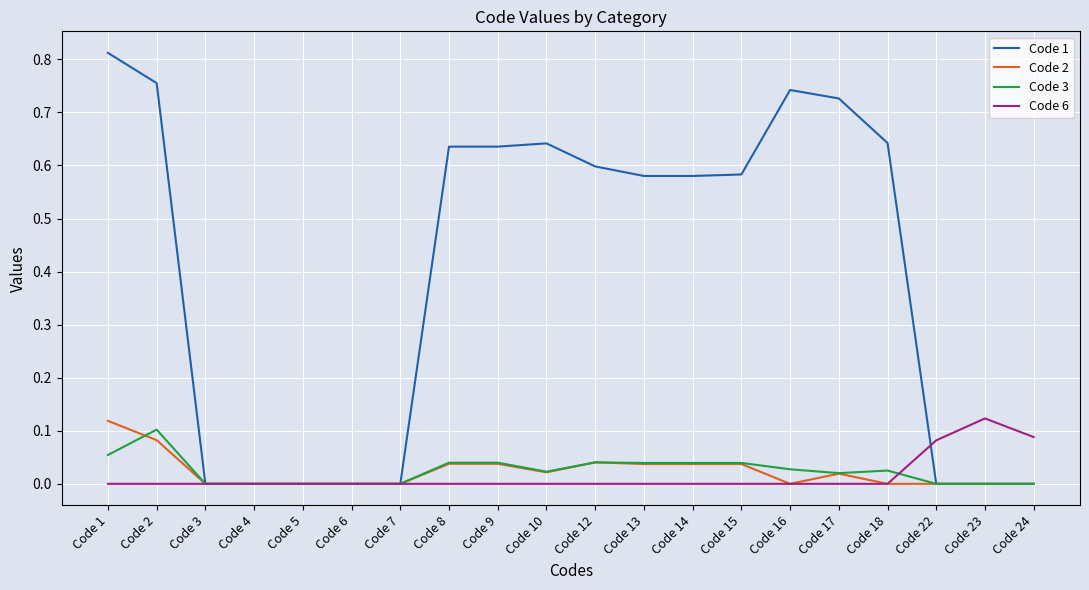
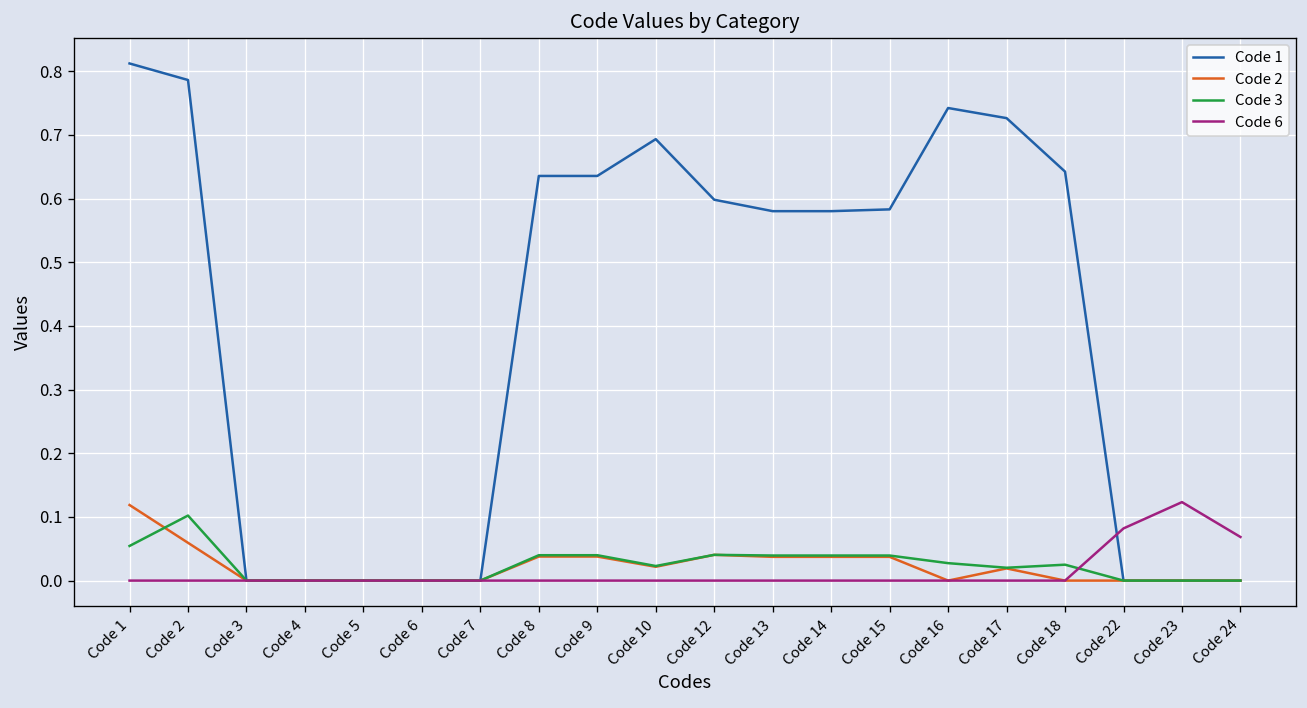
  {
    "Code 1": {
      "Code 1": 0.81,
-     "Code 2": 0.76,
+     "Code 2": 0.79,
      "Code 8": 0.64,
      "Code 9": 0.64,
-     "Code 10": 0.64,
+     "Code 10": 0.69,
      "Code 12": 0.60,
      "Code 13": 0.58,
      "Code 14": 0.58,
      "Code 15": 0.58,
      "Code 16": 0.74,
      "Code 17": 0.73,
      "Code 18": 0.64
    },
    "Code 2": {
      "Code 1": 0.12,
-     "Code 2": 0.08
+     "Code 2": 0.06
    },
    "Code 3": {
      "Code 1": 0.05,
      "Code 2": 0.10,
      "Code 16": 0.03,
      "Code 18": 0.03
    },
    "Code 6": {
      "Code 1": 0.00,
      "Code 2": 0.00,
      "Code 8": 0.00,
      "Code 9": 0.00,
      "Code 10": 0.00,
      "Code 12": 0.00,
      "Code 13": 0.00,
      "Code 14": 0.00,
      "Code 15": 0.00,
      "Code 17": 0.00,
      "Code 22": 0.08,
      "Code 23": 0.12,
-     "Code 24": 0.09
+     "Code 24": 0.07
    }
  }
